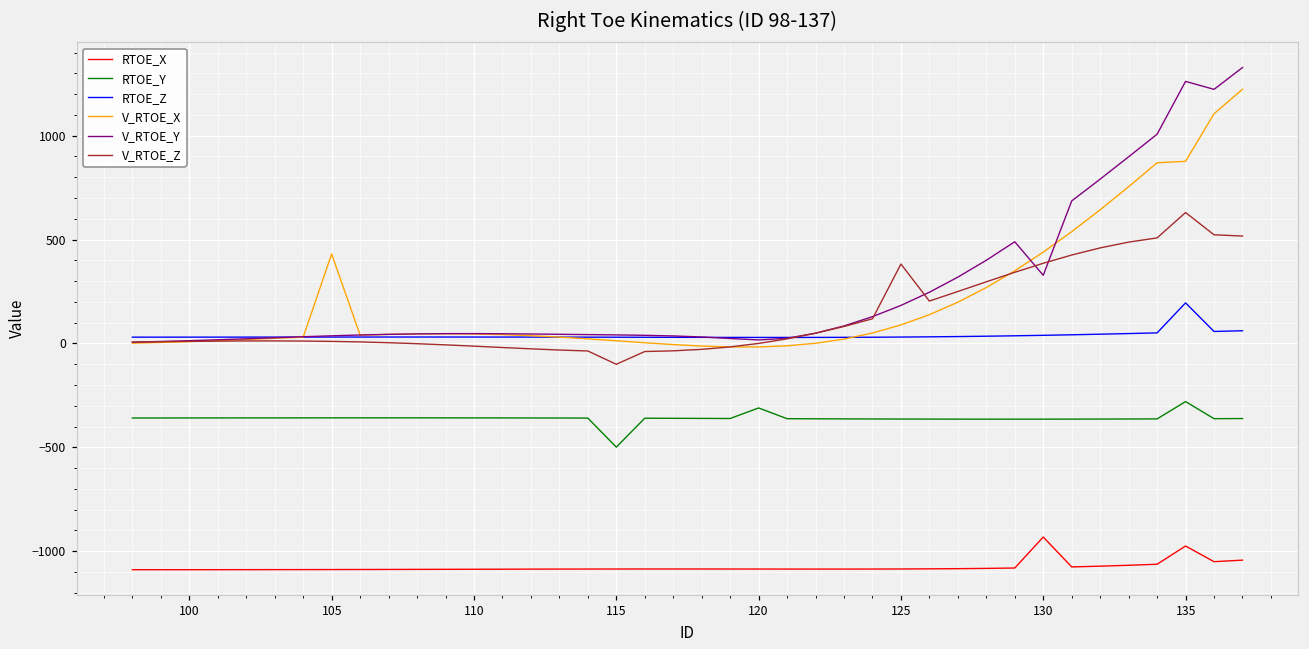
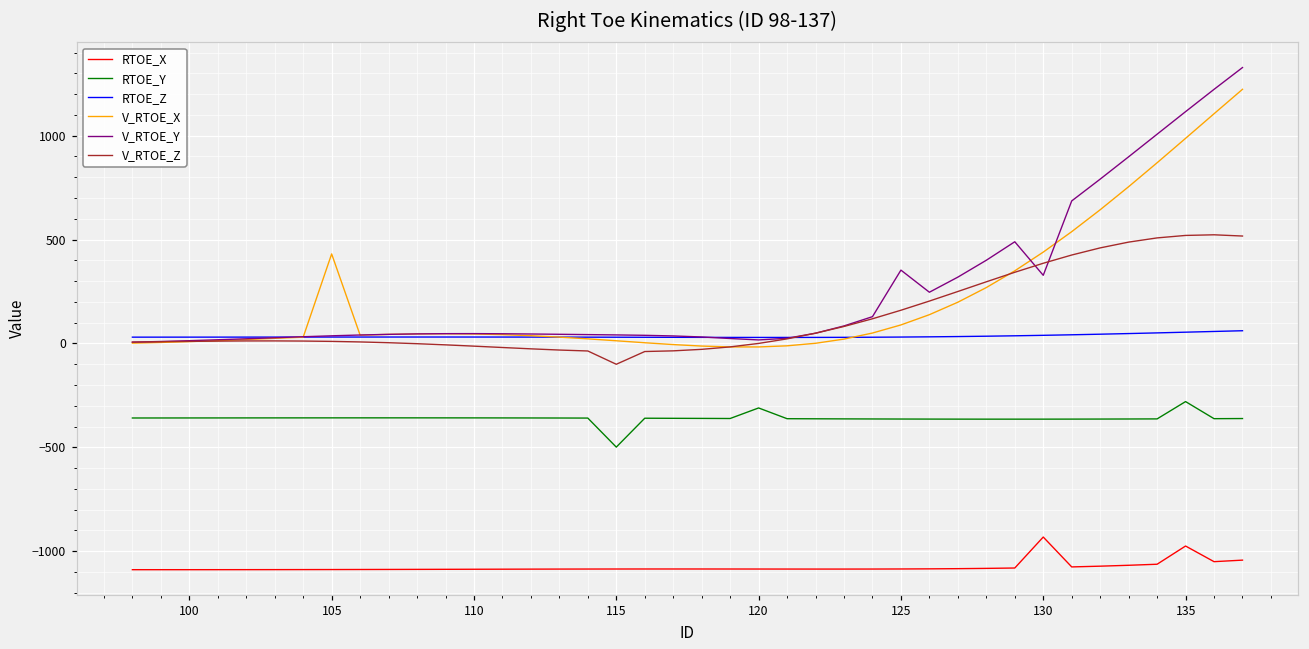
  {
    "RTOE_X": {
      "100": -1090,
      "105": -1090,
      "110": -1090,
      "115": -1090,
      "120": -1090,
      "125": -1090,
      "130": -930,
      "135": -980
    },
    "RTOE_Y": {
      "100": -360,
      "105": -360,
      "110": -360,
      "115": -500,
      "120": -310,
      "125": -360,
      "130": -360,
      "135": -280
    },
    "RTOE_Z": {
      "100": 30,
      "110": 30,
      "125": 30,
      "130": 40,
-     "135": 200
+     "135": 50
    },
    "V_RTOE_X": {
      "105": 430,
      "115": 10,
      "120": -20,
      "125": 90,
      "130": 440,
-     "135": 880
+     "135": 990
    },
    "V_RTOE_Y": {
-     "125": 180,
+     "125": 350,
      "130": 330,
-     "135": 1260
+     "135": 1120
    },
    "V_RTOE_Z": {
      "105": 10,
      "110": -10,
      "115": -100,
      "120": 0,
-     "125": 380,
+     "125": 160,
      "130": 390,
-     "135": 630
+     "135": 520
    }
  }
